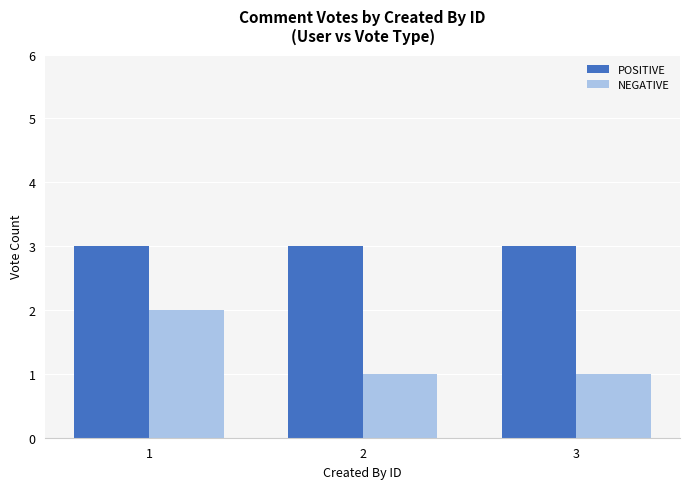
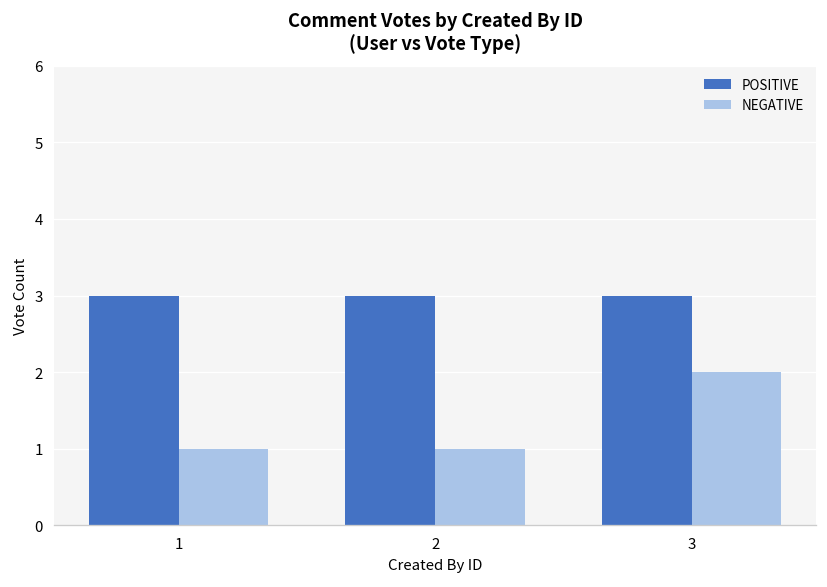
  {
    "POSITIVE": {
      "1": 3,
      "2": 3,
      "3": 3
    },
    "NEGATIVE": {
-     "1": 2,
+     "1": 1,
      "2": 1,
-     "3": 1
+     "3": 2
    }
  }
